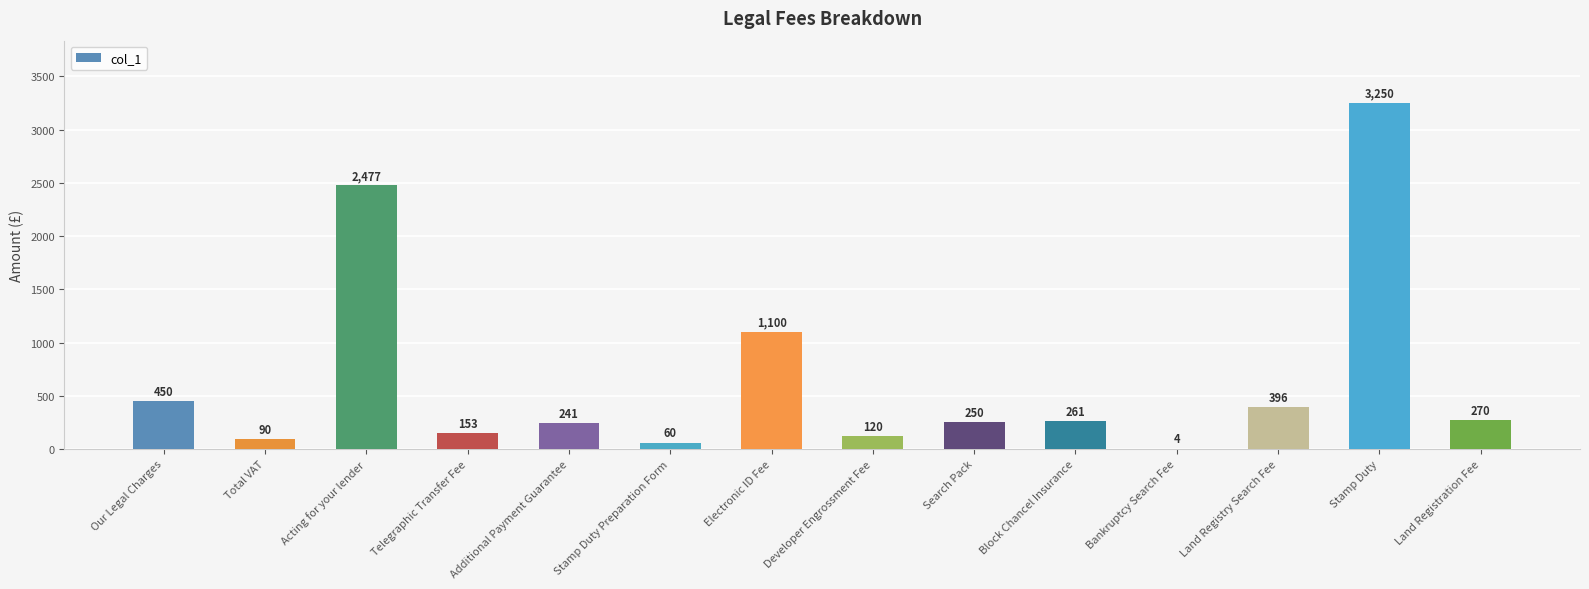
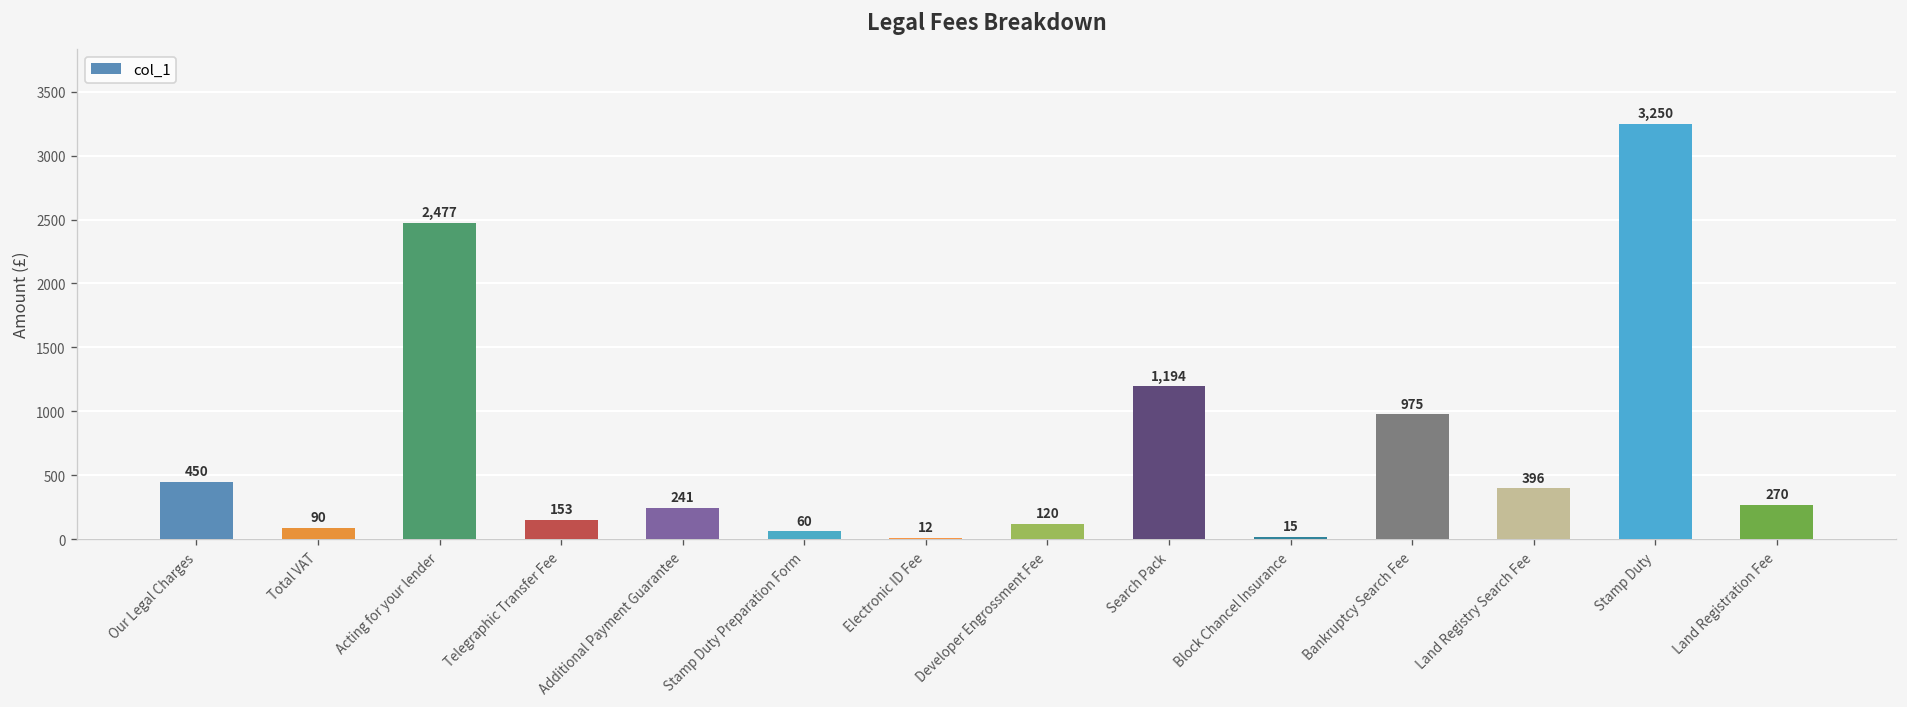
  {
    "Our Legal Charges": "450",
    "Total VAT": "90",
    "Acting for your lender": "2,477",
    "Telegraphic Transfer Fee": "153",
    "Additional Payment Guarantee": "241",
    "Stamp Duty Preparation Form": "60",
-   "Electronic ID Fee": "1,100",
+   "Electronic ID Fee": "12",
    "Developer Engrossment Fee": "120",
-   "Search Pack": "250",
-   "Block Chancel Insurance": "261",
-   "Bankruptcy Search Fee": "4",
+   "Search Pack": "1,194",
+   "Block Chancel Insurance": "15",
+   "Bankruptcy Search Fee": "975",
    "Land Registry Search Fee": "396",
    "Stamp Duty": "3,250",
    "Land Registration Fee": "270"
  }
